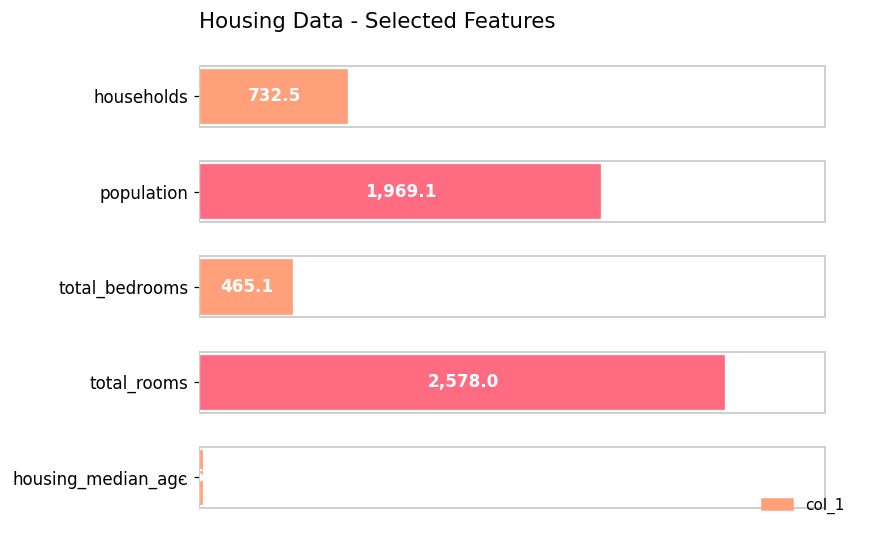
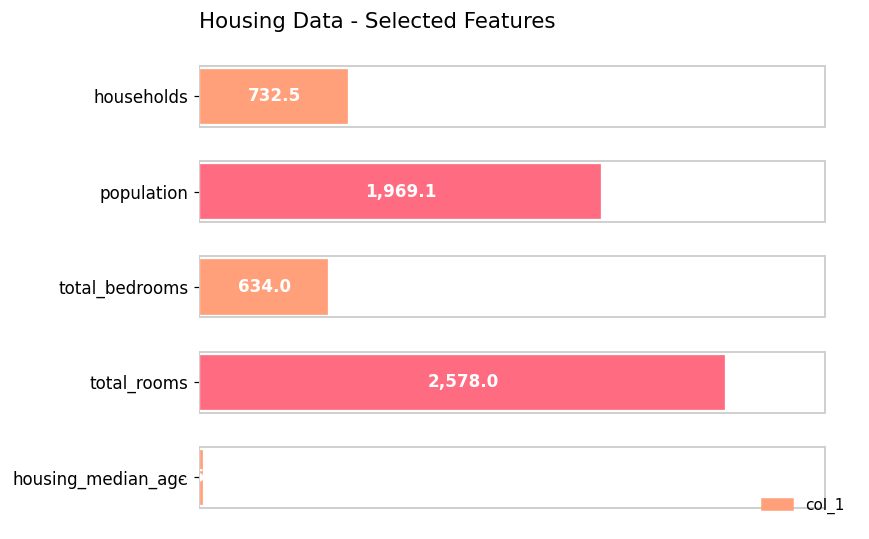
  {
    "households": "732.5",
    "population": "1,969.1",
-   "total_bedrooms": "465.1",
+   "total_bedrooms": "634.0",
    "total_rooms": "2,578.0"
  }
